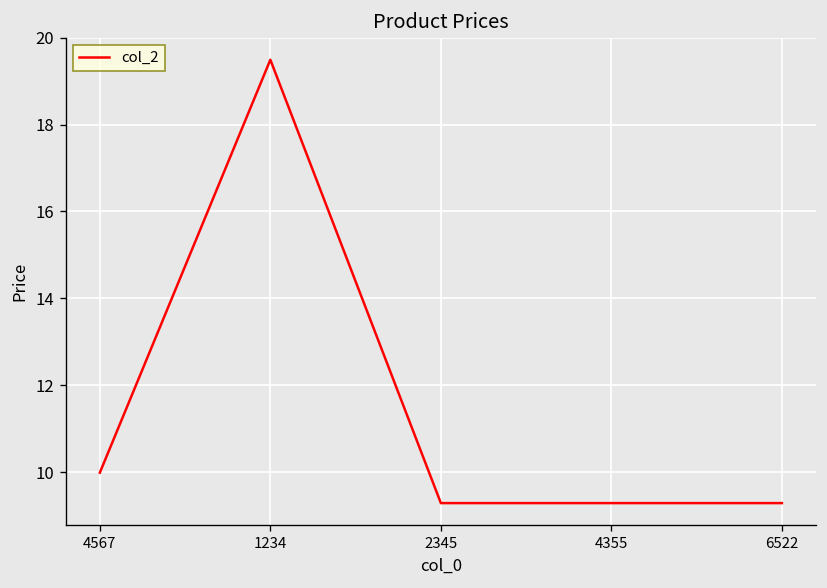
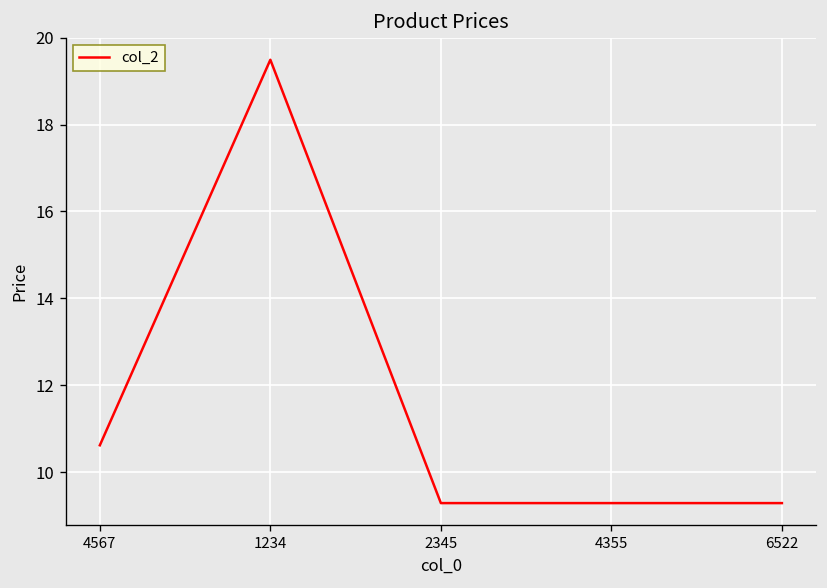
  {
-   "4567": 10.0,
+   "4567": 10.6,
    "1234": 19.5,
    "2345": 9.3,
    "4355": 9.3,
    "6522": 9.3
  }
